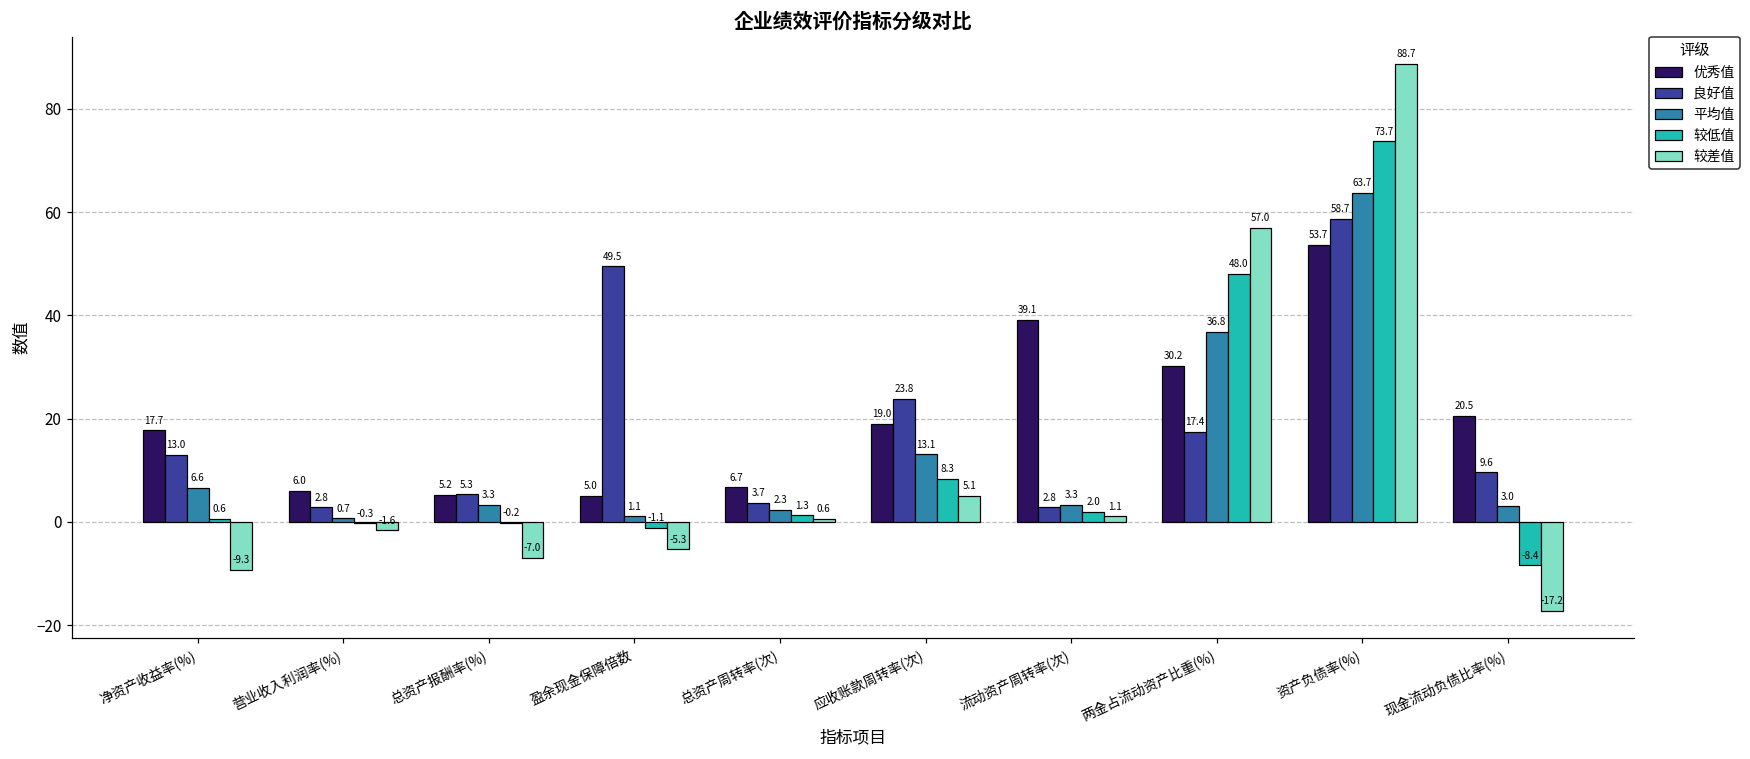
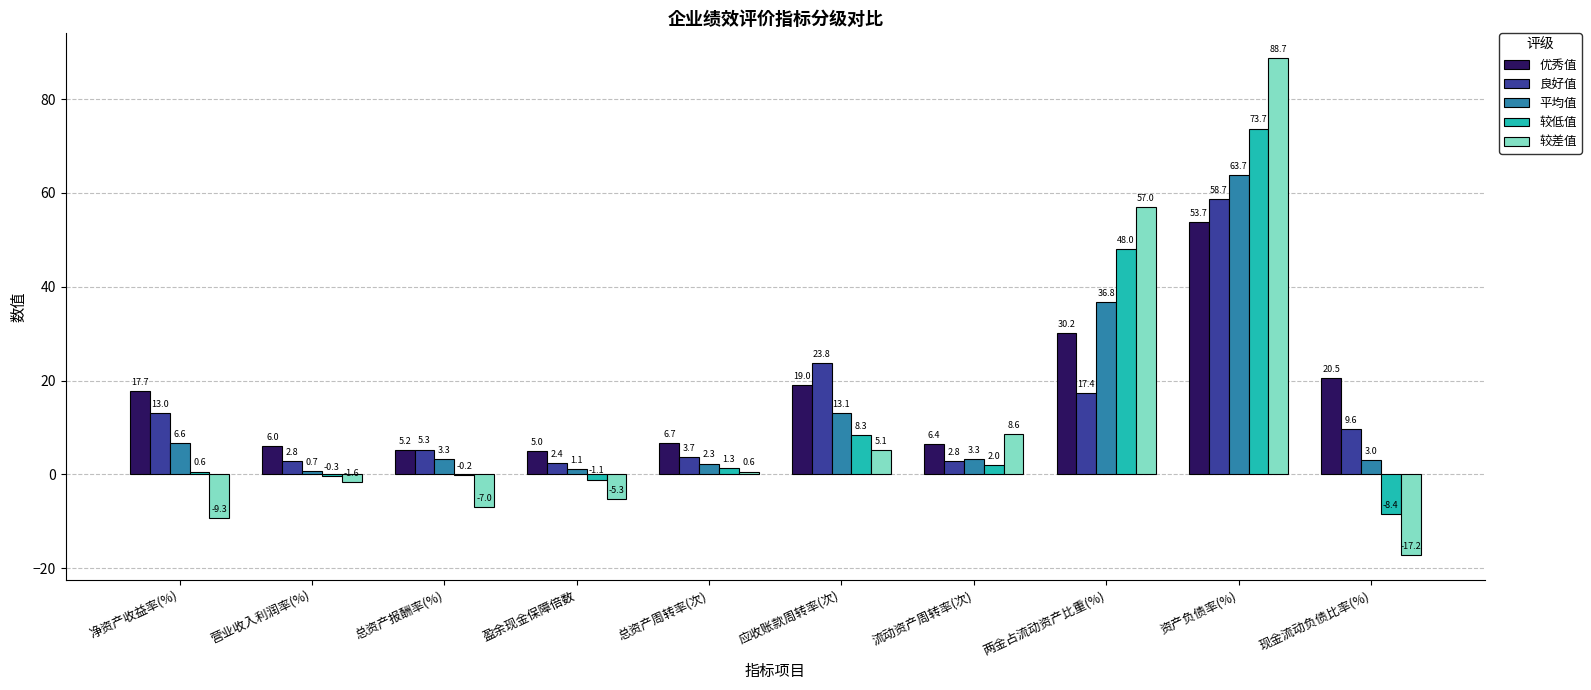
  {
    "优秀值": {
      "净资产收益率(%)": 17.7,
      "营业收入利润率(%)": 6.0,
      "总资产报酬率(%)": 5.2,
      "盈余现金保障倍数": 5.0,
      "总资产周转率(次)": 6.7,
      "应收账款周转率(次)": 19.0,
-     "流动资产周转率(次)": 39.1,
+     "流动资产周转率(次)": 6.4,
      "两金占流动资产比重(%)": 30.2,
      "资产负债率(%)": 53.7,
      "现金流动负债比率(%)": 20.5
    },
    "良好值": {
      "净资产收益率(%)": 13.0,
      "营业收入利润率(%)": 2.8,
      "总资产报酬率(%)": 5.3,
-     "盈余现金保障倍数": 49.5,
+     "盈余现金保障倍数": 2.4,
      "总资产周转率(次)": 3.7,
      "应收账款周转率(次)": 23.8,
      "流动资产周转率(次)": 2.8,
      "两金占流动资产比重(%)": 17.4,
      "资产负债率(%)": 58.7,
      "现金流动负债比率(%)": 9.6
    },
    "较差值": {
      "净资产收益率(%)": -9.3,
      "营业收入利润率(%)": -1.6,
      "总资产报酬率(%)": -7.0,
      "盈余现金保障倍数": -5.3,
      "总资产周转率(次)": 0.6,
      "应收账款周转率(次)": 5.1,
-     "流动资产周转率(次)": 1.1,
+     "流动资产周转率(次)": 8.6,
      "两金占流动资产比重(%)": 57.0,
      "资产负债率(%)": 88.7,
      "现金流动负债比率(%)": -17.2
    }
  }
